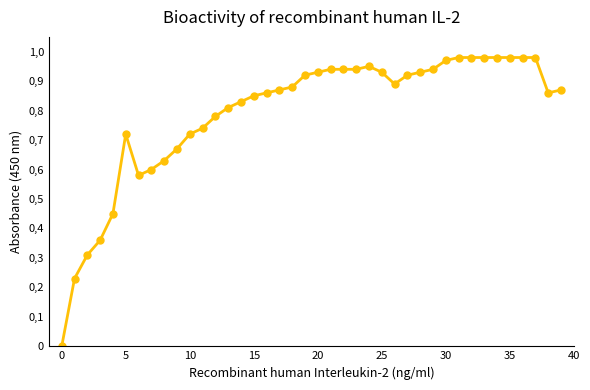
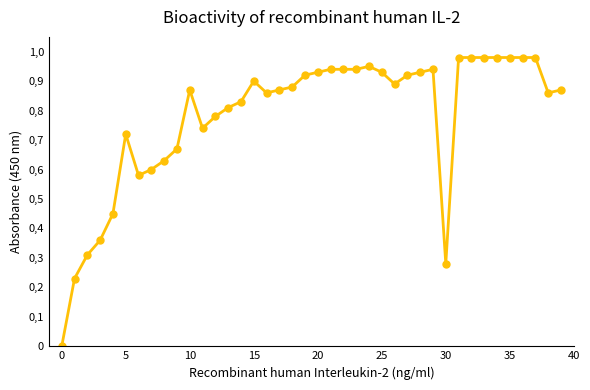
  {
    "0": 0.0,
    "5": 7.2,
-   "10": 7.2,
-   "15": 8.5,
+   "10": 8.7,
+   "15": 9.0,
    "20": 9.3,
    "25": 9.3,
-   "30": 9.7,
+   "30": 2.8,
    "35": 9.8
  }
